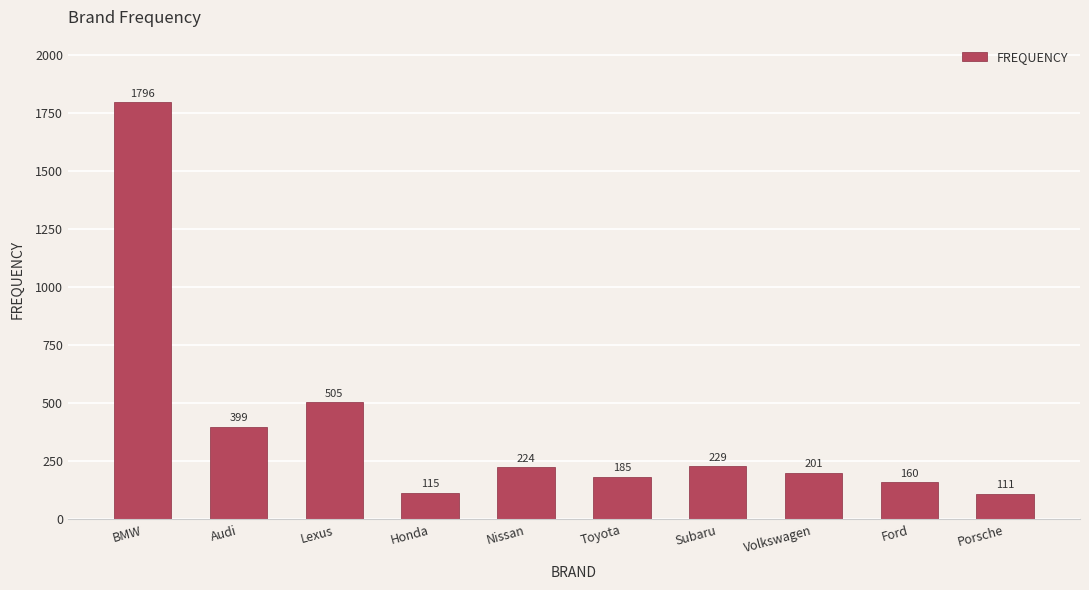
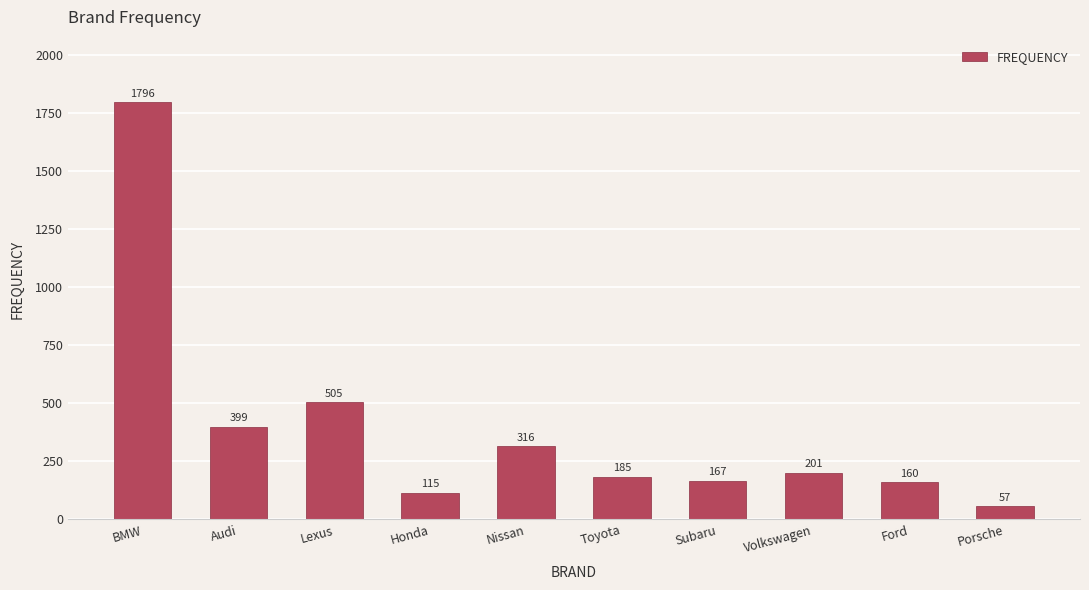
  {
    "BMW": 1796,
    "Audi": 399,
    "Lexus": 505,
    "Honda": 115,
-   "Nissan": 224,
+   "Nissan": 316,
    "Toyota": 185,
-   "Subaru": 229,
+   "Subaru": 167,
    "Volkswagen": 201,
    "Ford": 160,
-   "Porsche": 111
+   "Porsche": 57
  }
